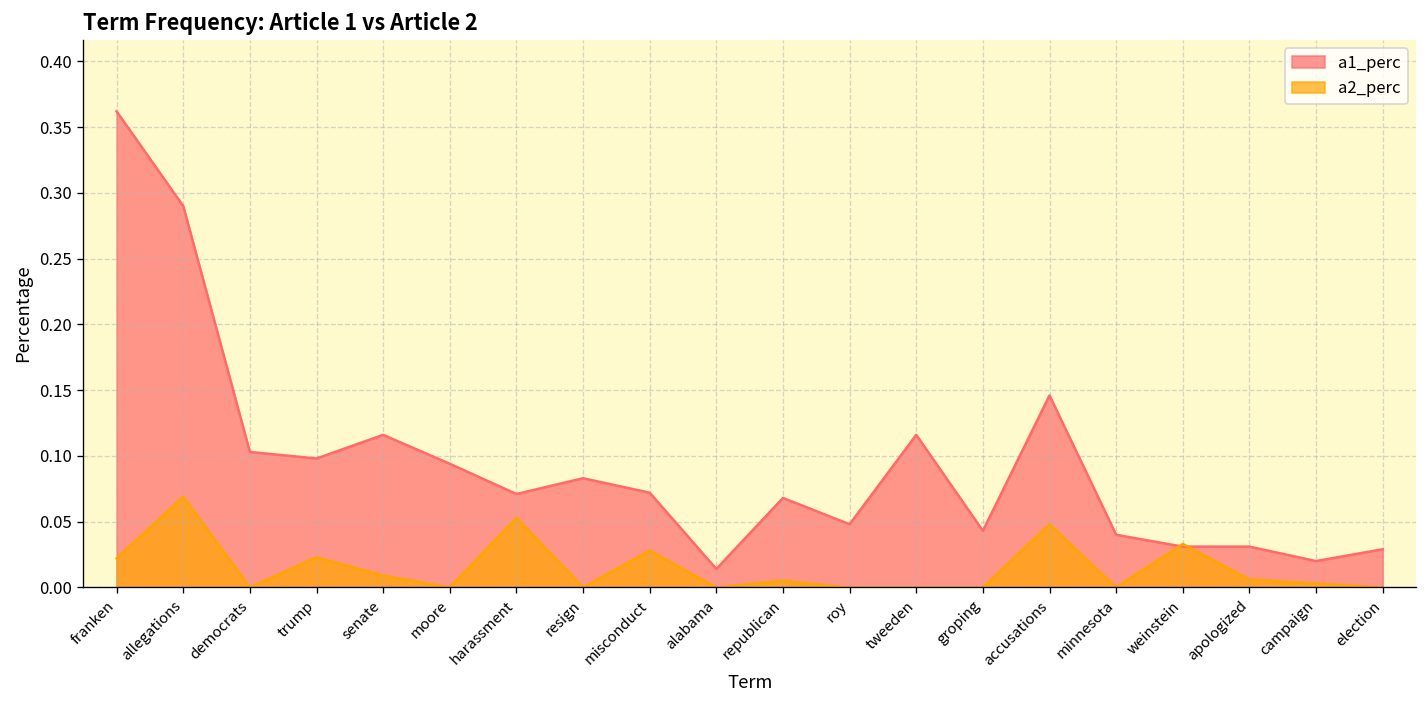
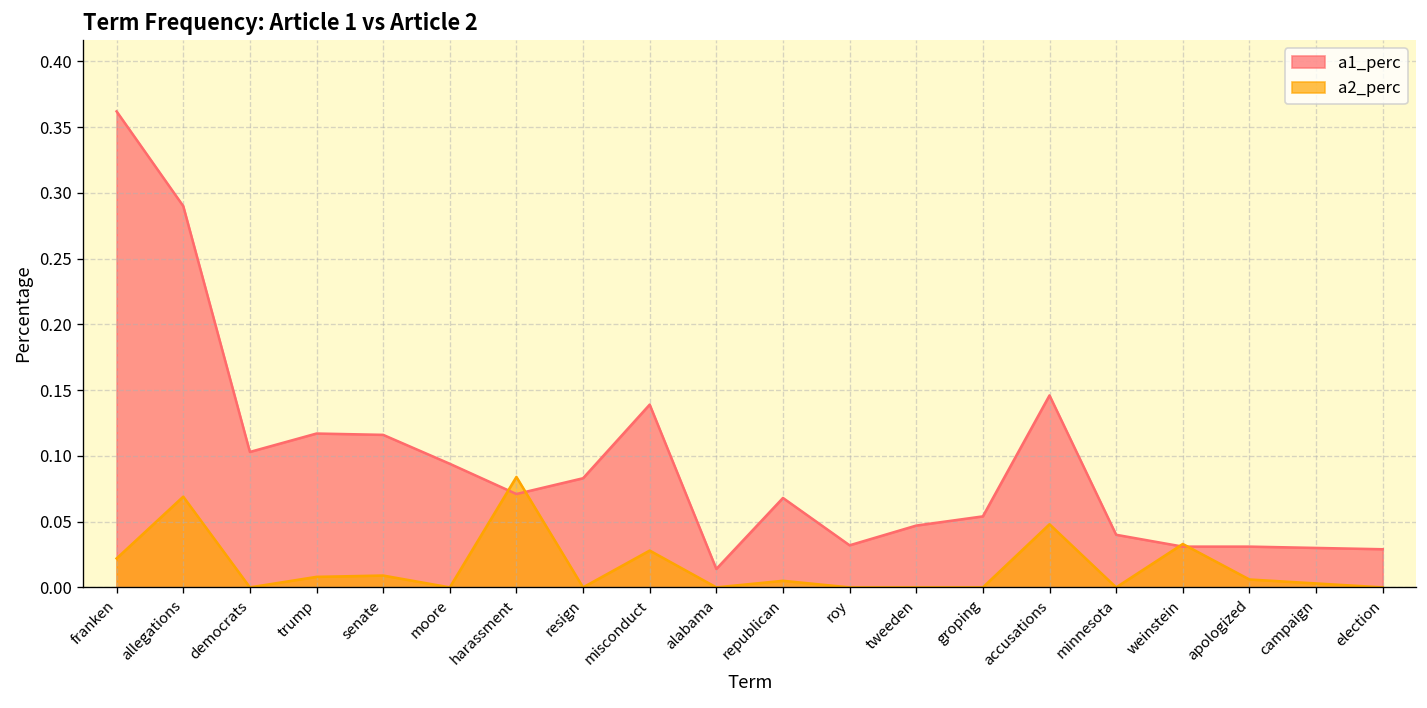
  {
    "a1_perc": {
      "franken": 0.362,
      "allegations": 0.290,
      "democrats": 0.103,
-     "trump": 0.098,
+     "trump": 0.117,
      "senate": 0.116,
      "moore": 0.094,
      "harassment": 0.071,
      "resign": 0.083,
-     "misconduct": 0.072,
+     "misconduct": 0.139,
      "alabama": 0.014,
      "republican": 0.068,
-     "roy": 0.048,
-     "tweeden": 0.116,
-     "groping": 0.043,
+     "roy": 0.032,
+     "tweeden": 0.047,
+     "groping": 0.054,
      "accusations": 0.146,
      "minnesota": 0.040,
      "apologized": 0.031,
-     "campaign": 0.02,
+     "campaign": 0.03,
      "election": 0.029
    },
    "a2_perc": {
      "franken": 0.022,
      "allegations": 0.069,
      "democrats": 0.000,
-     "trump": 0.023,
+     "trump": 0.008,
      "senate": 0.009,
      "moore": 0.000,
-     "harassment": 0.053,
+     "harassment": 0.084,
      "resign": 0.000,
      "misconduct": 0.028,
      "alabama": 0.000,
      "republican": 0.005,
      "roy": 0.000,
      "tweeden": 0.000,
      "groping": 0.000,
      "accusations": 0.048,
      "minnesota": 0.000,
      "apologized": 0.006,
      "campaign": 0.003,
      "election": 0.000
    }
  }
